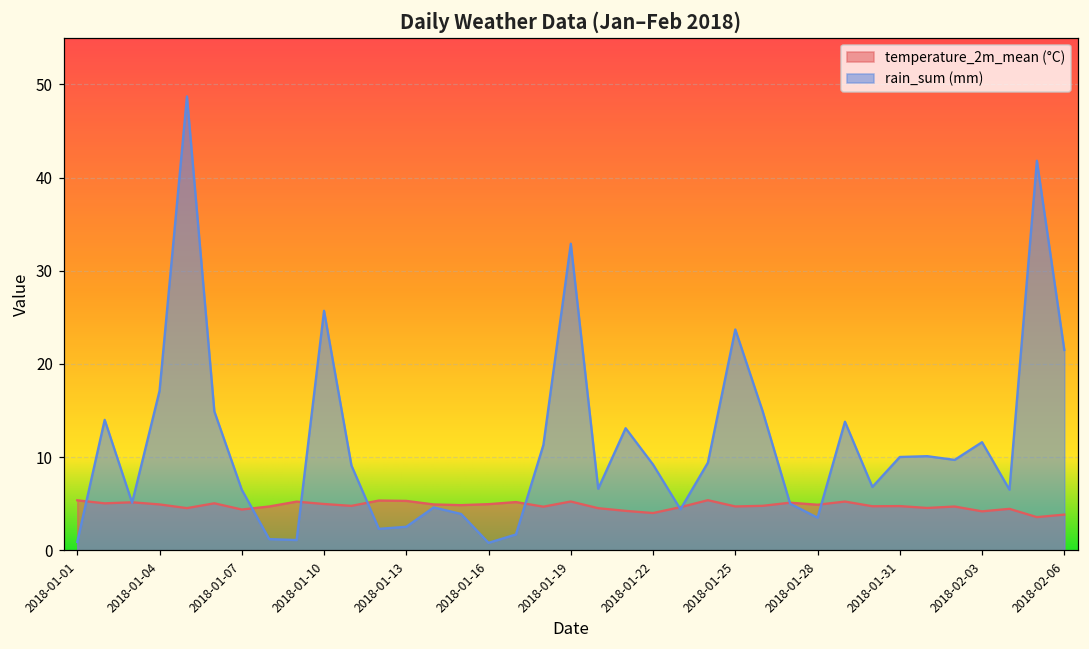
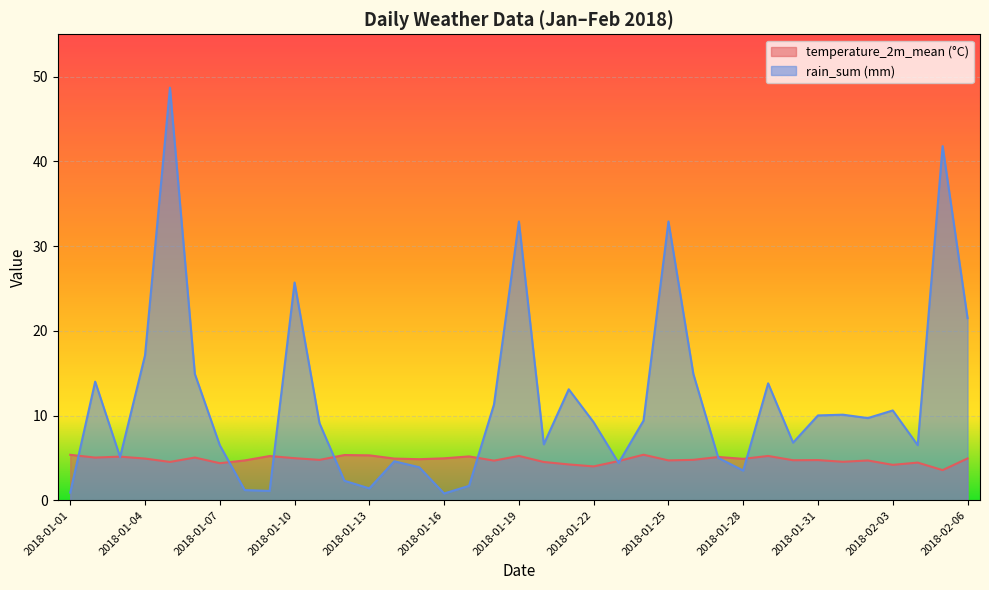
  {
    "temperature_2m_mean (°C)": {
      "2018-01-01": 5,
      "2018-01-04": 5,
      "2018-01-07": 4,
      "2018-01-10": 5,
      "2018-01-13": 5,
      "2018-01-16": 5,
      "2018-01-19": 5,
      "2018-01-22": 4,
      "2018-01-25": 5,
      "2018-01-28": 5,
      "2018-01-31": 5,
      "2018-02-03": 4,
-     "2018-02-06": 4
+     "2018-02-06": 5
    },
    "rain_sum (mm)": {
      "2018-01-01": 1,
      "2018-01-04": 17,
      "2018-01-07": 7,
      "2018-01-10": 26,
-     "2018-01-13": 3,
+     "2018-01-13": 1,
      "2018-01-16": 1,
      "2018-01-19": 33,
      "2018-01-22": 9,
-     "2018-01-25": 24,
+     "2018-01-25": 33,
      "2018-01-28": 4,
      "2018-01-31": 10,
-     "2018-02-03": 12,
+     "2018-02-03": 11,
      "2018-02-06": 22
    }
  }
